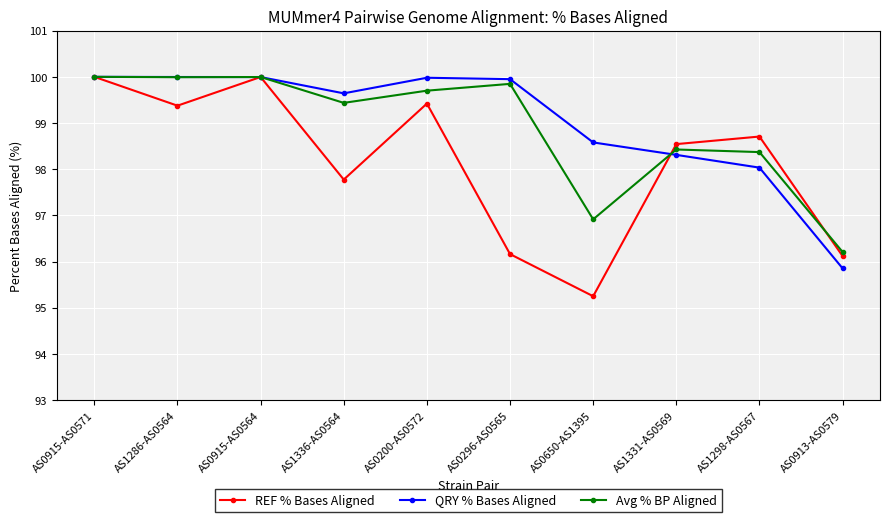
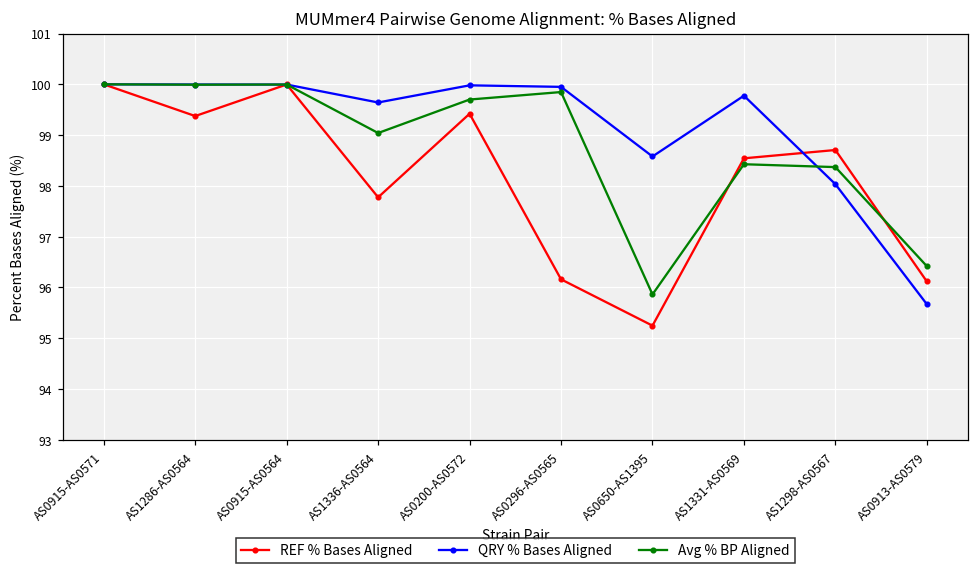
  {
    "REF % Bases Aligned": {
      "AS1286-AS0564": 99.4,
      "AS1336-AS0564": 97.8,
      "AS0200-AS0572": 99.4,
      "AS0296-AS0565": 96.2,
      "AS0650-AS1395": 95.2,
      "AS1331-AS0569": 98.5,
      "AS1298-AS0567": 98.7,
      "AS0913-AS0579": 96.1
    },
    "QRY % Bases Aligned": {
      "AS1336-AS0564": 99.6,
      "AS0200-AS0572": 100.0,
      "AS0296-AS0565": 99.9,
      "AS0650-AS1395": 98.6,
-     "AS1331-AS0569": 98.3,
+     "AS1331-AS0569": 99.8,
      "AS1298-AS0567": 98.0,
-     "AS0913-AS0579": 95.9
+     "AS0913-AS0579": 95.7
    },
    "Avg % BP Aligned": {
-     "AS1336-AS0564": 99.4,
+     "AS1336-AS0564": 99.0,
      "AS0200-AS0572": 99.7,
      "AS0296-AS0565": 99.8,
-     "AS0650-AS1395": 96.9,
+     "AS0650-AS1395": 95.9,
      "AS1331-AS0569": 98.4,
      "AS1298-AS0567": 98.4,
-     "AS0913-AS0579": 96.2
+     "AS0913-AS0579": 96.4
    }
  }
